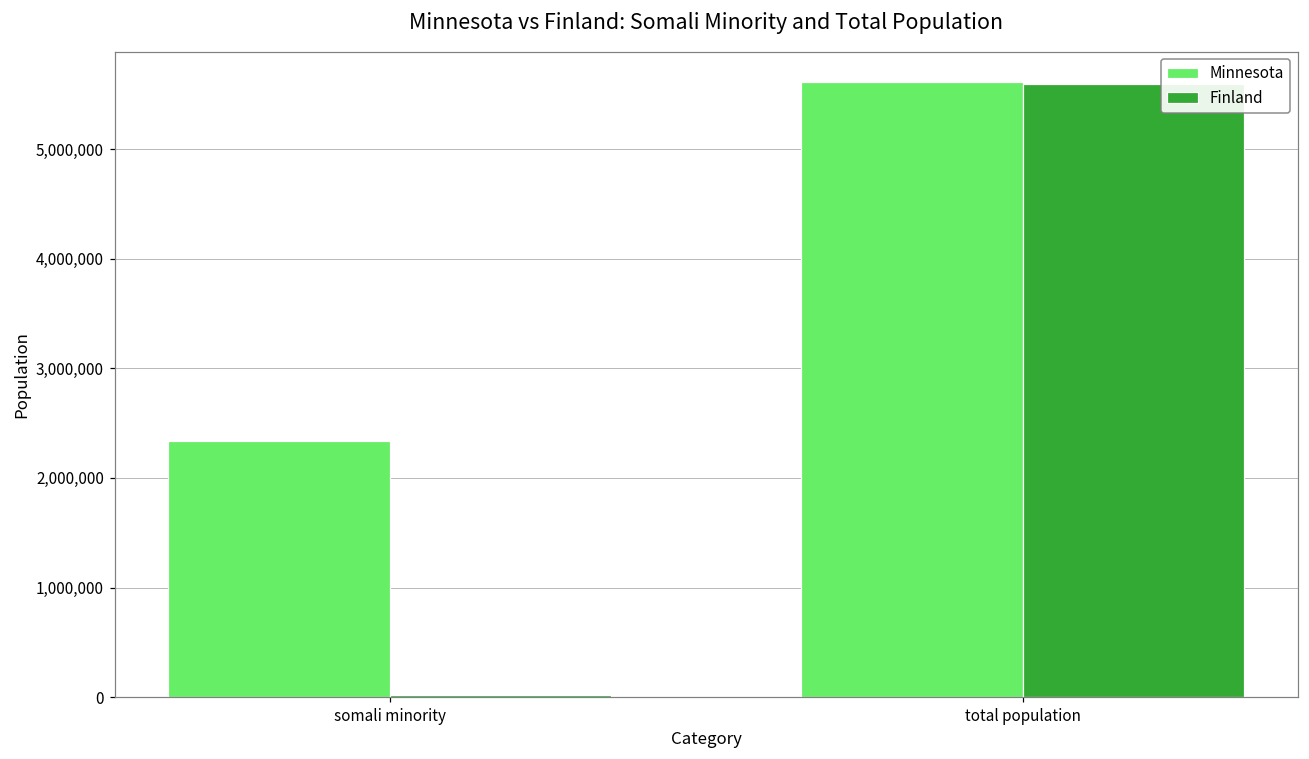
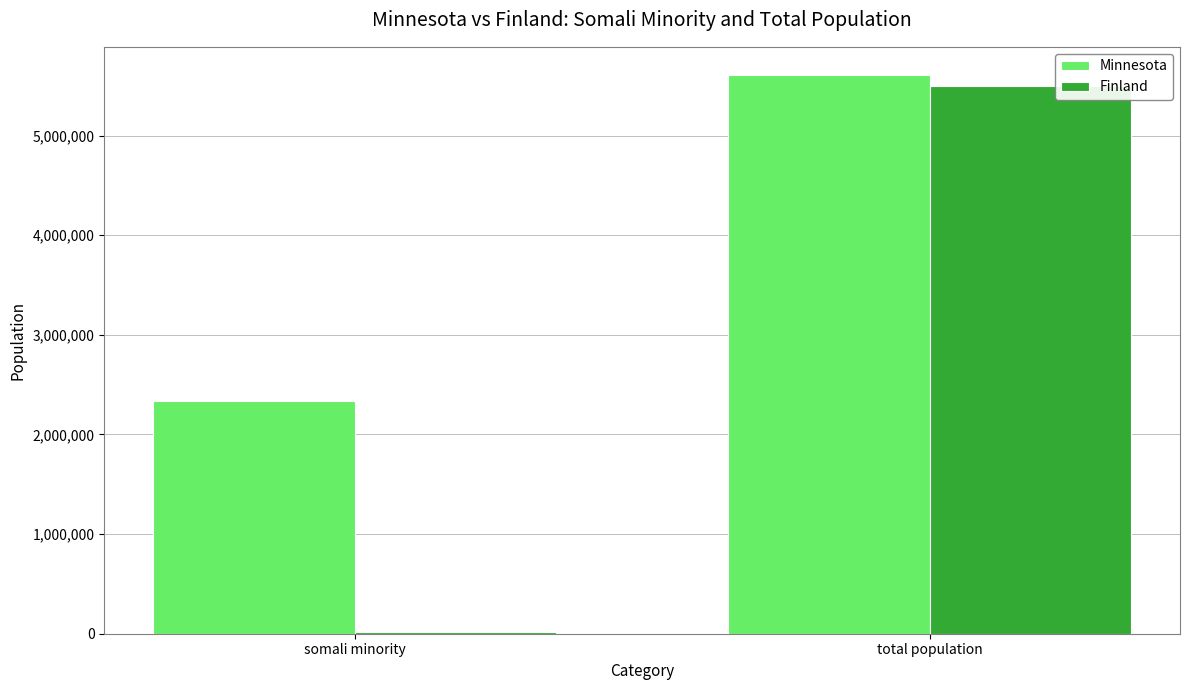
  {
    "Minnesota": {
      "somali minority": "2,300,000",
      "total population": "5,600,000"
    },
    "Finland": {
-     "total population": "5,600,000"
+     "total population": "5,500,000"
    }
  }
